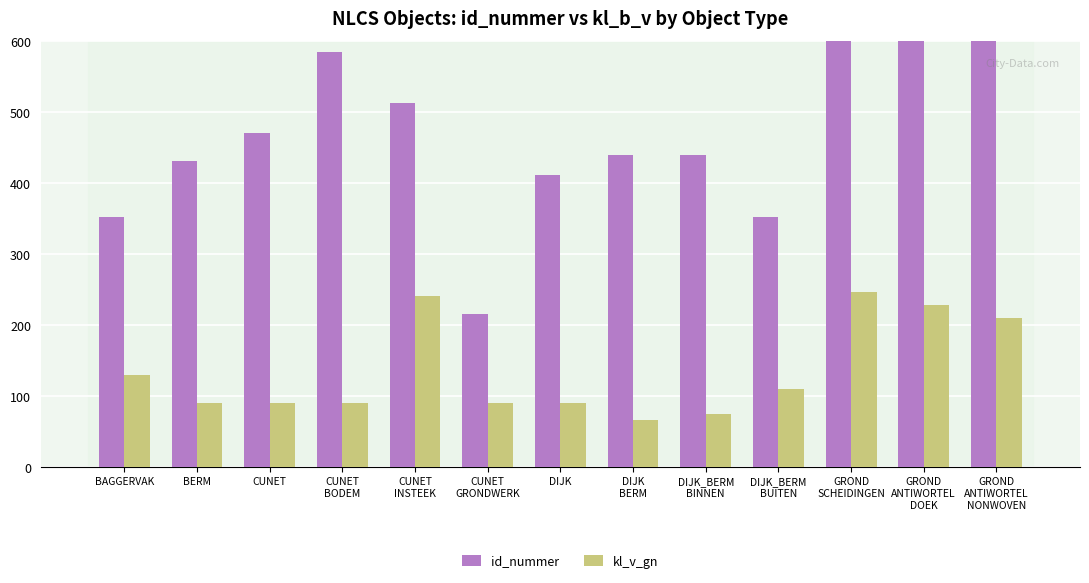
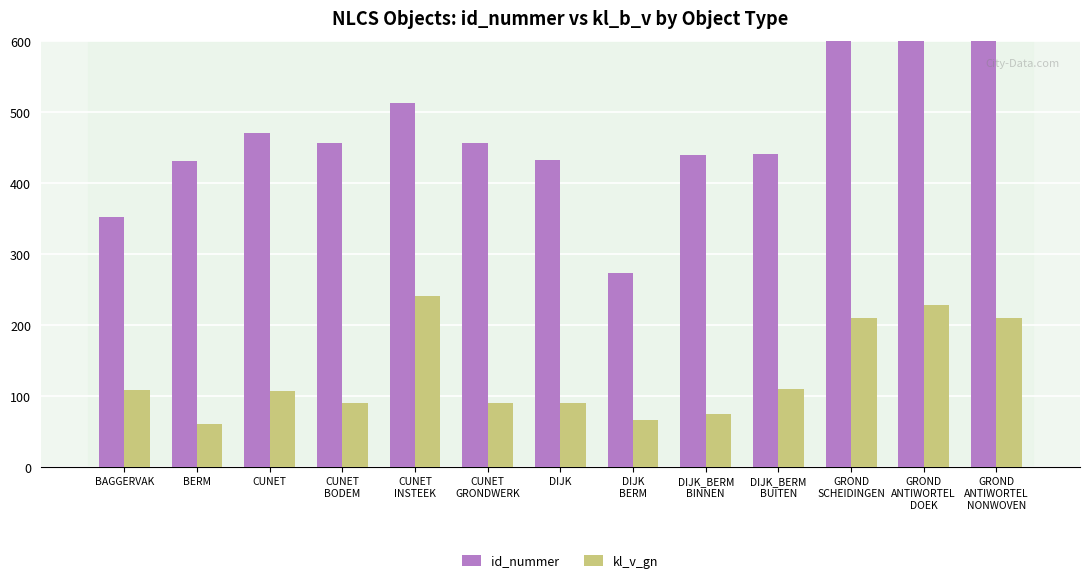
  {
    "id_nummer": {
      "BAGGERVAK": 350,
      "BERM": 430,
      "CUNET": 470,
-     "CUNET BODEM": 590,
+     "CUNET BODEM": 460,
      "CUNET INSTEEK": 510,
-     "CUNET GRONDWERK": 220,
-     "DIJK": 410,
-     "DIJK BERM": 440,
+     "CUNET GRONDWERK": 460,
+     "DIJK": 430,
+     "DIJK BERM": 270,
      "DIJK_BERM BINNEN": 440,
-     "DIJK_BERM BUITEN": 350
+     "DIJK_BERM BUITEN": 440
    },
    "kl_v_gn": {
-     "BAGGERVAK": 130,
-     "BERM": 90,
-     "CUNET": 90,
+     "BAGGERVAK": 110,
+     "BERM": 60,
+     "CUNET": 110,
      "CUNET BODEM": 90,
      "CUNET INSTEEK": 240,
      "CUNET GRONDWERK": 90,
      "DIJK": 90,
      "DIJK BERM": 70,
      "DIJK_BERM BINNEN": 80,
      "DIJK_BERM BUITEN": 110,
-     "GROND SCHEIDINGEN": 250,
+     "GROND SCHEIDINGEN": 210,
      "GROND ANTIWORTEL DOEK": 230,
      "GROND ANTIWORTEL NONWOVEN": 210
    }
  }
